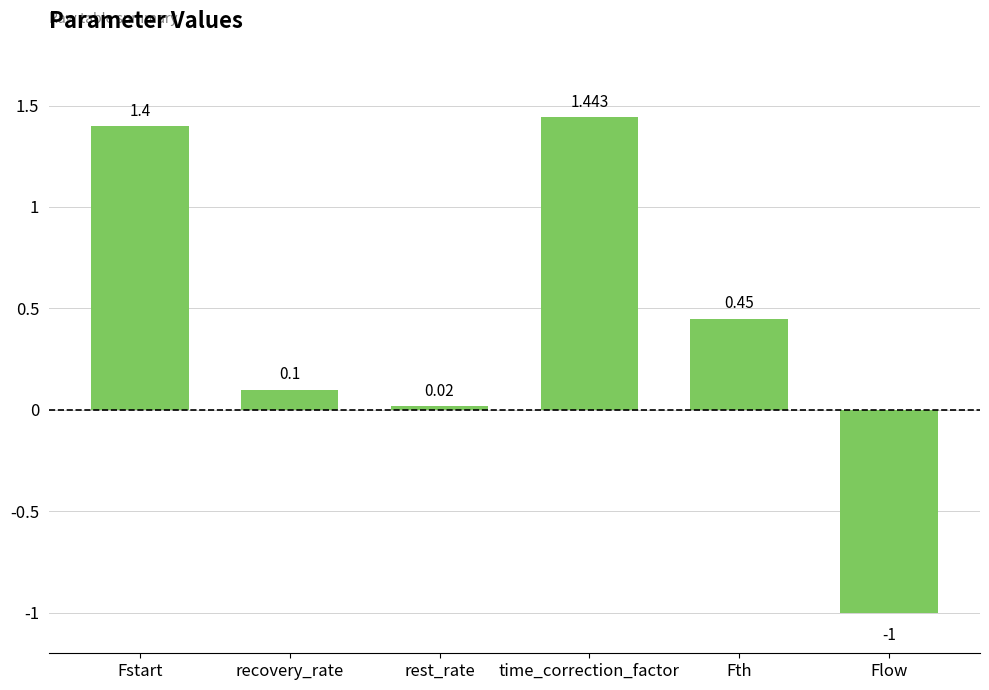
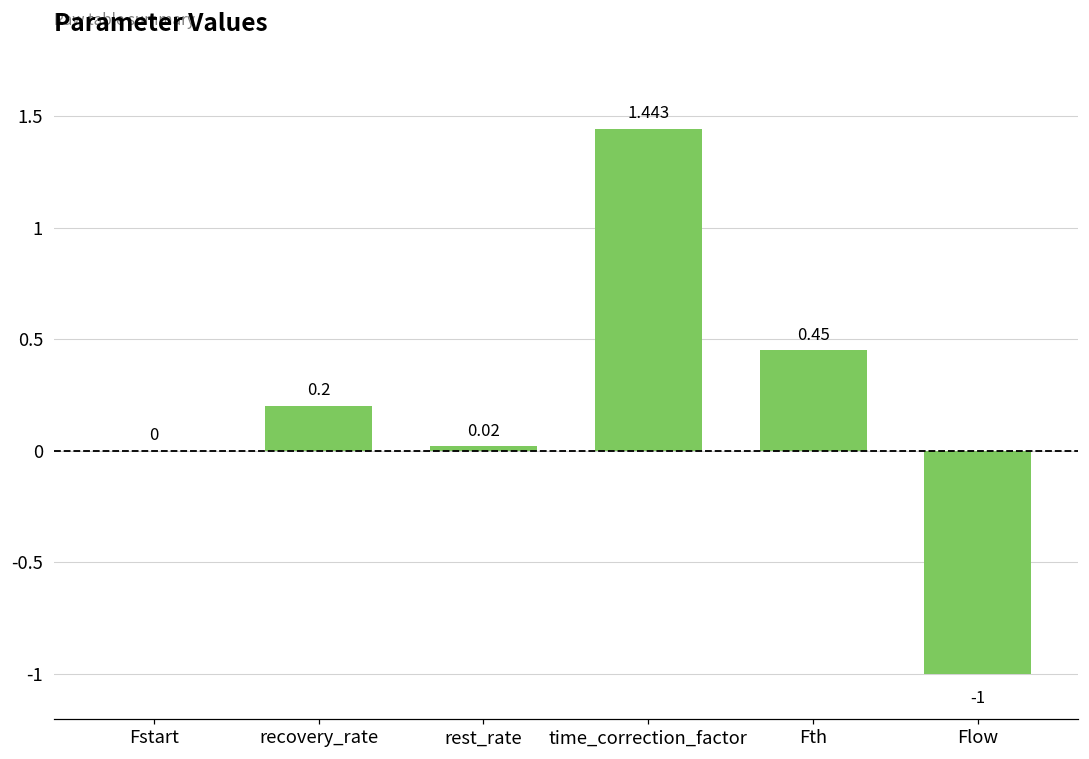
  {
-   "Fstart": 1.4,
-   "recovery_rate": 0.1,
+   "Fstart": 0,
+   "recovery_rate": 0.2,
    "rest_rate": 0.02,
    "time_correction_factor": 1.443,
    "Fth": 0.45,
    "Flow": -1
  }
